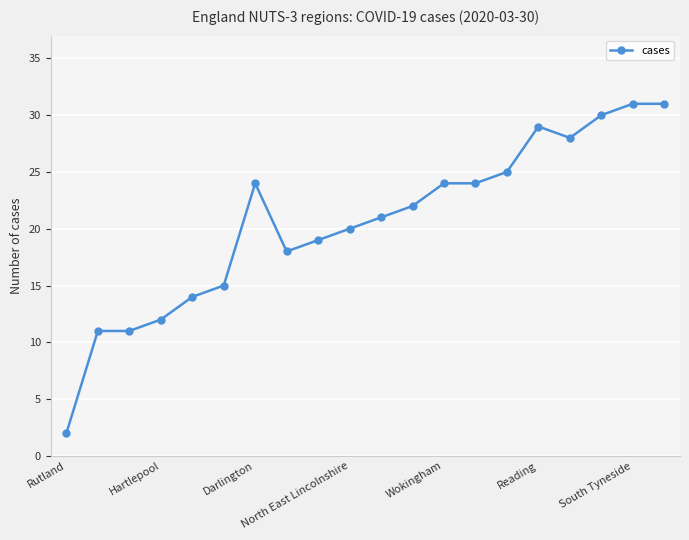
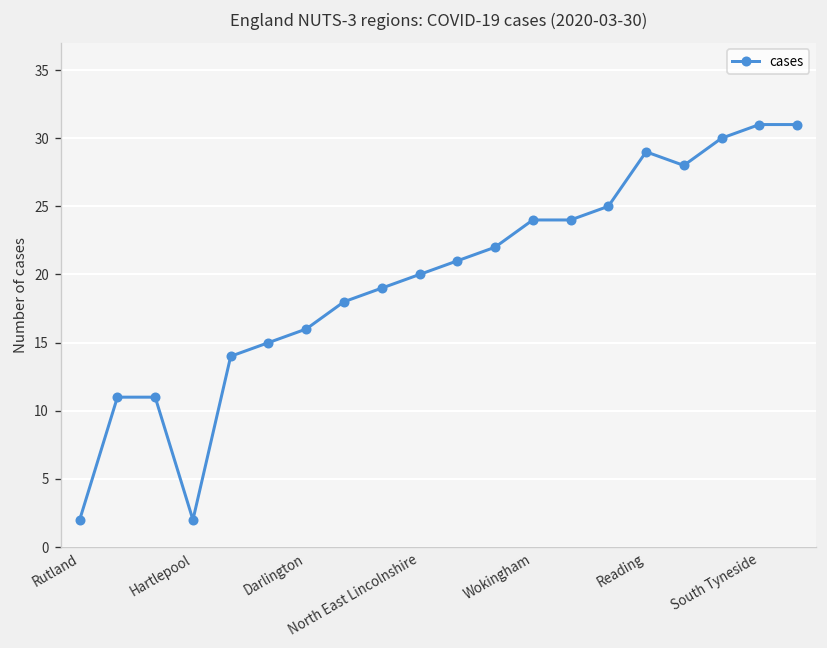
  {
    "Rutland": 2,
-   "Hartlepool": 12,
-   "Darlington": 24,
+   "Hartlepool": 2,
+   "Darlington": 16,
    "North East Lincolnshire": 20,
    "Wokingham": 24,
    "Reading": 29,
    "South Tyneside": 31
  }
